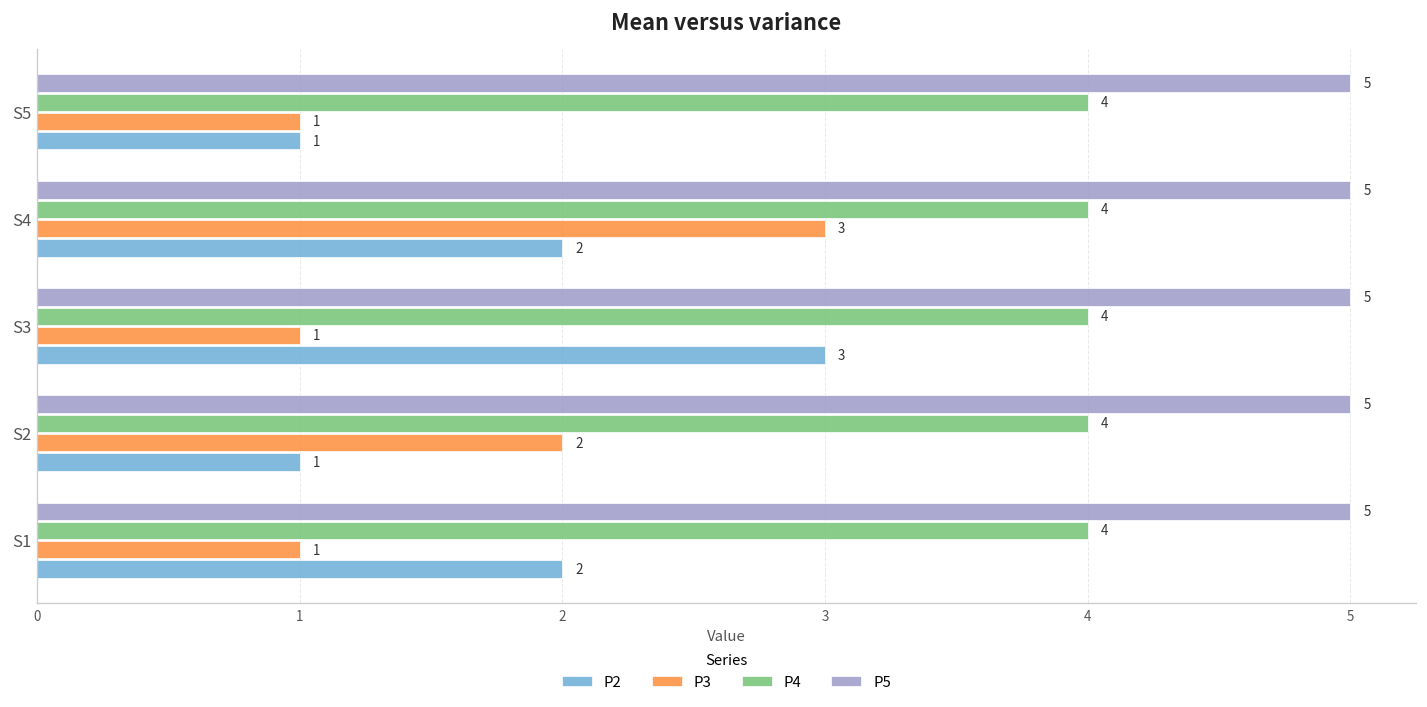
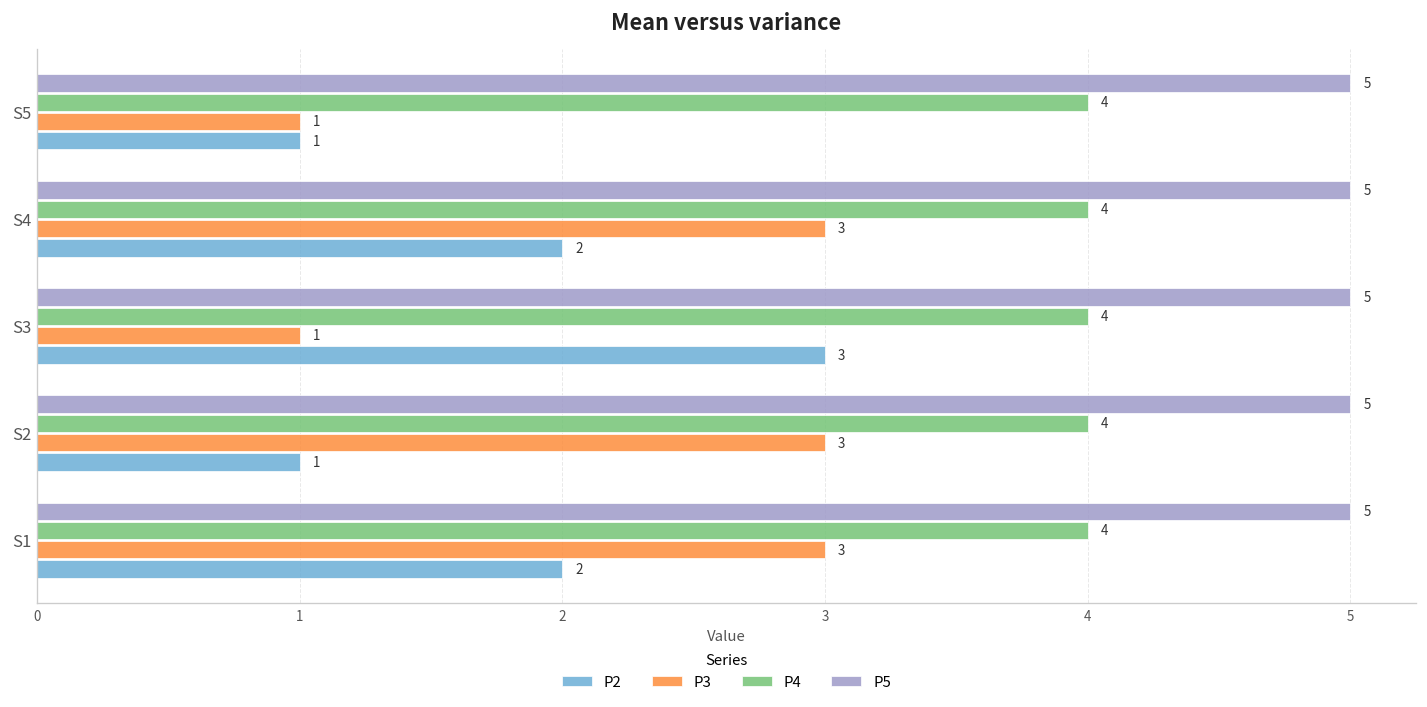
  {
    "P3": {
      "S5": 1,
      "S4": 3,
      "S3": 1,
-     "S2": 2,
-     "S1": 1
+     "S2": 3,
+     "S1": 3
    },
    "P4": {
      "S5": 4,
      "S4": 4,
      "S3": 4,
      "S2": 4,
      "S1": 4
    }
  }
